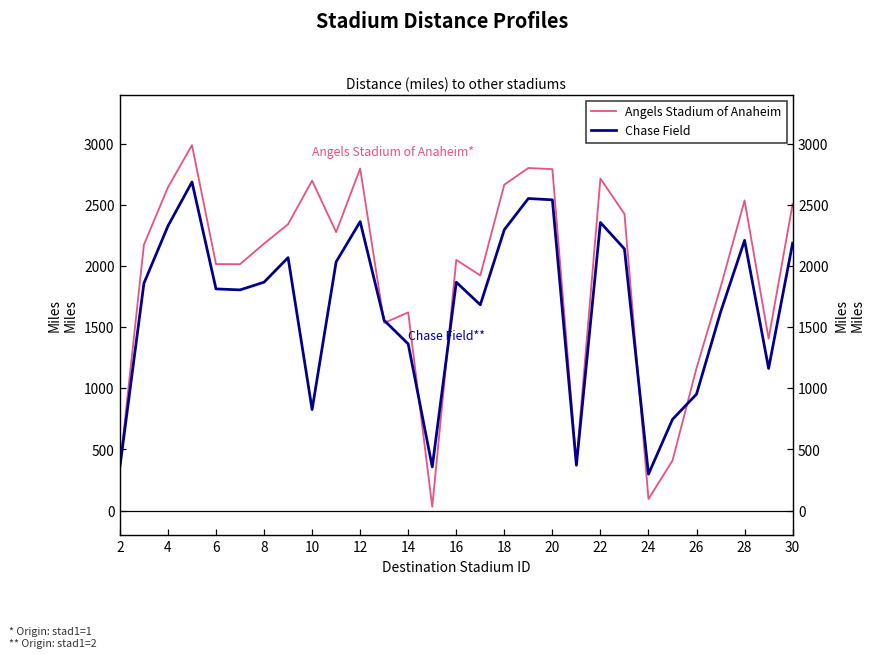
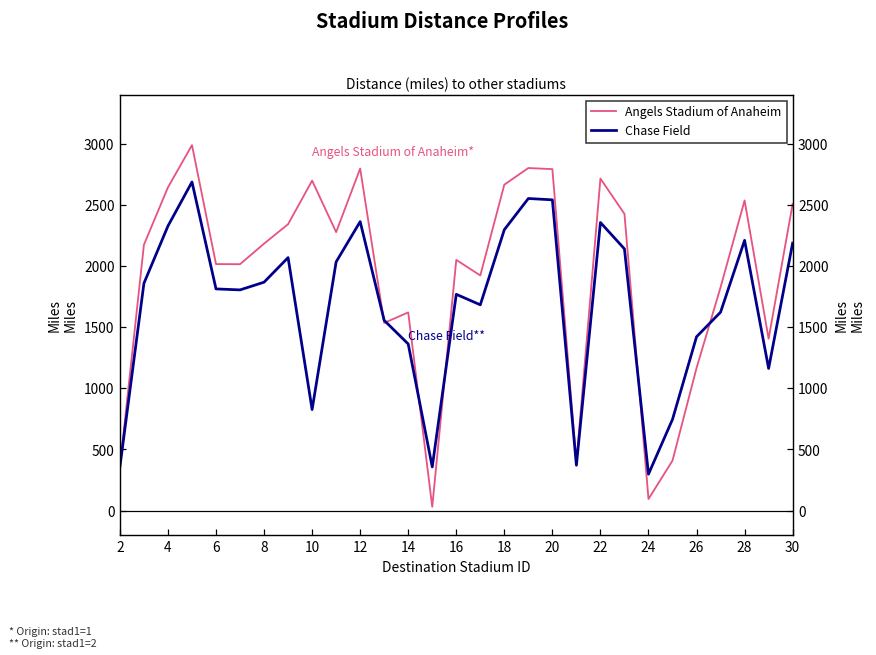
  {
    "Angels Stadium of Anaheim": {
      "4": 2640,
      "6": 2020,
      "8": 2180,
      "10": 2700,
      "12": 2800,
      "14": 1620,
      "16": 2050,
      "18": 2660,
      "20": 2790,
      "22": 2710,
      "24": 100,
      "26": 1170,
      "28": 2540,
      "30": 2510
    },
    "Chase Field": {
      "4": 2330,
      "6": 1810,
      "8": 1870,
      "10": 830,
      "12": 2360,
      "14": 1360,
-     "16": 1870,
+     "16": 1770,
      "18": 2300,
      "20": 2540,
      "22": 2360,
      "24": 300,
-     "26": 950,
+     "26": 1420,
      "28": 2210,
      "30": 2190
    }
  }
